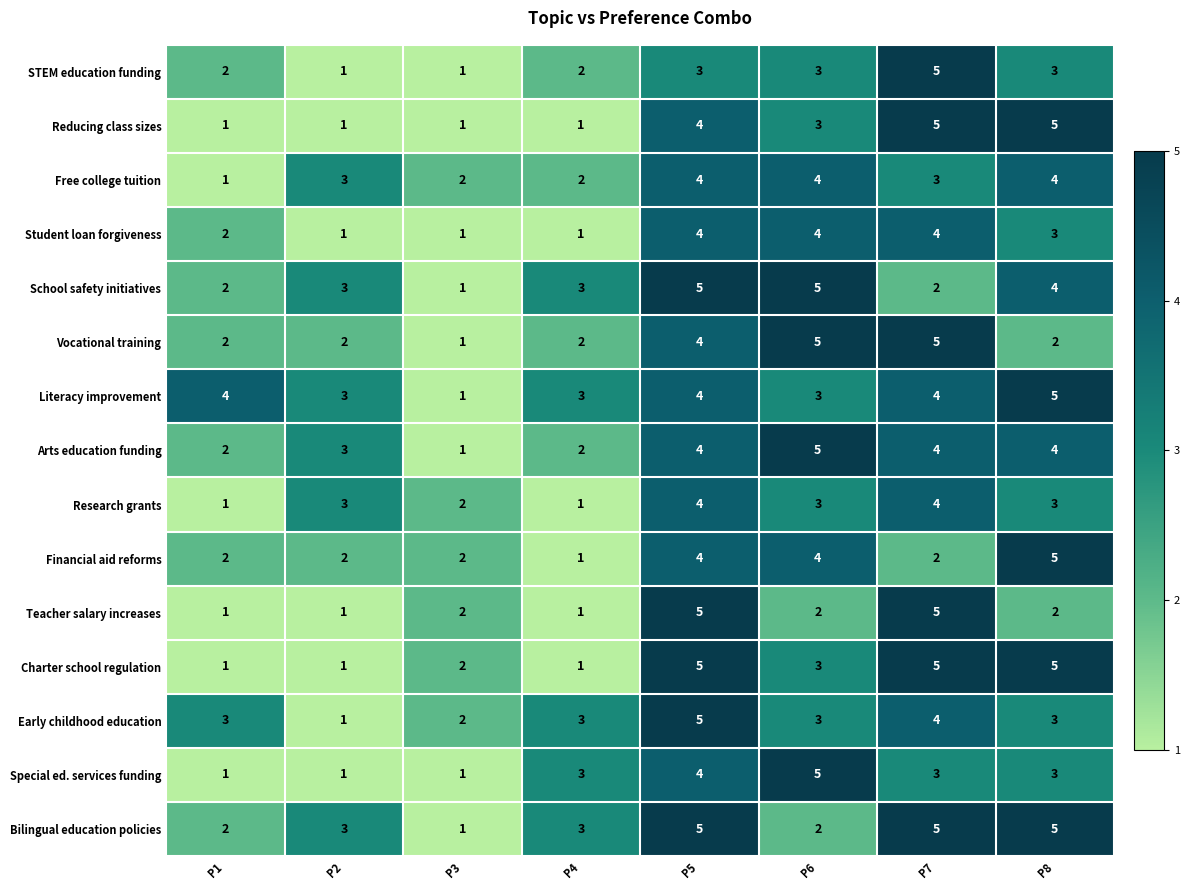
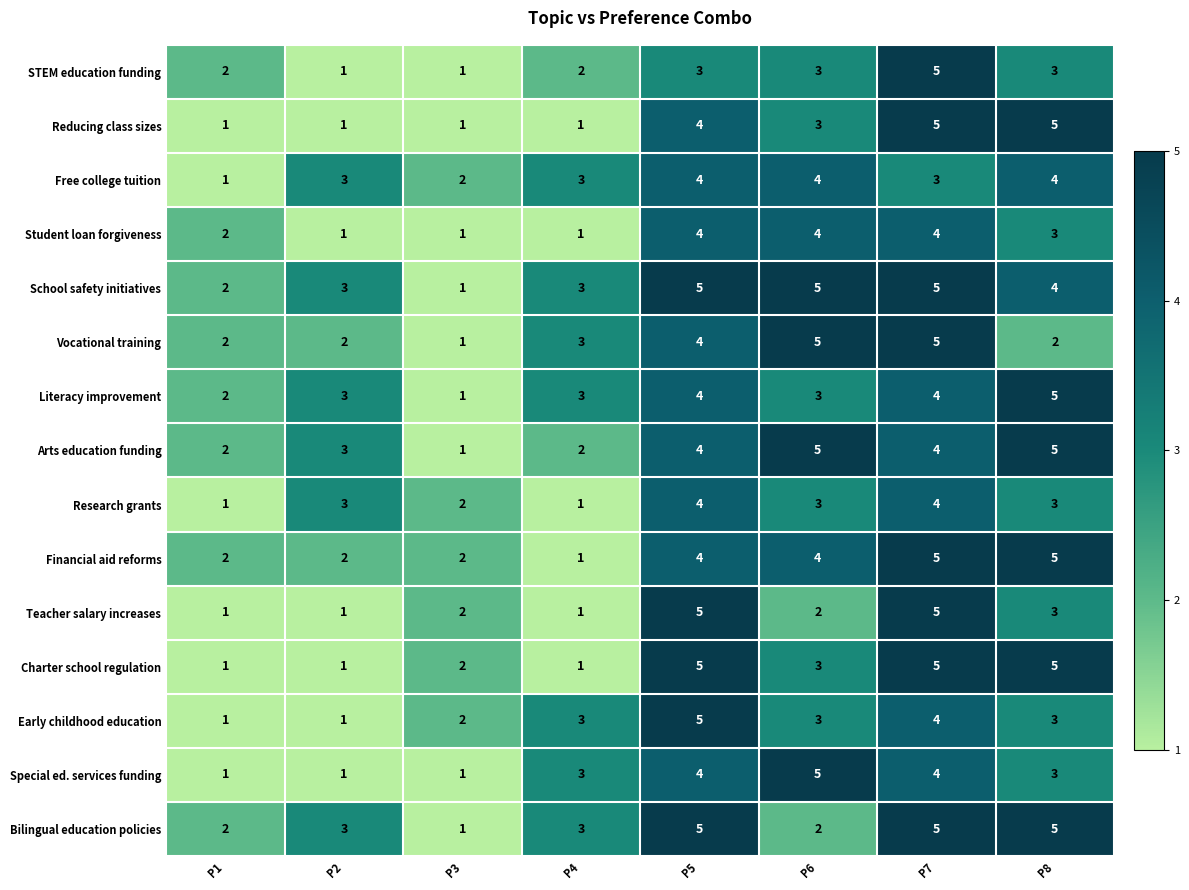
  {
    "STEM education funding": {
      "P1": 2,
      "P2": 1,
      "P3": 1,
      "P4": 2,
      "P5": 3,
      "P6": 3,
      "P7": 5,
      "P8": 3
    },
    "Reducing class sizes": {
      "P1": 1,
      "P2": 1,
      "P3": 1,
      "P4": 1,
      "P5": 4,
      "P6": 3,
      "P7": 5,
      "P8": 5
    },
    "Free college tuition": {
      "P1": 1,
      "P2": 3,
      "P3": 2,
-     "P4": 2,
+     "P4": 3,
      "P5": 4,
      "P6": 4,
      "P7": 3,
      "P8": 4
    },
    "Student loan forgiveness": {
      "P1": 2,
      "P2": 1,
      "P3": 1,
      "P4": 1,
      "P5": 4,
      "P6": 4,
      "P7": 4,
      "P8": 3
    },
    "School safety initiatives": {
      "P1": 2,
      "P2": 3,
      "P3": 1,
      "P4": 3,
      "P5": 5,
      "P6": 5,
-     "P7": 2,
+     "P7": 5,
      "P8": 4
    },
    "Vocational training": {
      "P1": 2,
      "P2": 2,
      "P3": 1,
-     "P4": 2,
+     "P4": 3,
      "P5": 4,
      "P6": 5,
      "P7": 5,
      "P8": 2
    },
    "Literacy improvement": {
-     "P1": 4,
+     "P1": 2,
      "P2": 3,
      "P3": 1,
      "P4": 3,
      "P5": 4,
      "P6": 3,
      "P7": 4,
      "P8": 5
    },
    "Arts education funding": {
      "P1": 2,
      "P2": 3,
      "P3": 1,
      "P4": 2,
      "P5": 4,
      "P6": 5,
      "P7": 4,
-     "P8": 4
+     "P8": 5
    },
    "Research grants": {
      "P1": 1,
      "P2": 3,
      "P3": 2,
      "P4": 1,
      "P5": 4,
      "P6": 3,
      "P7": 4,
      "P8": 3
    },
    "Financial aid reforms": {
      "P1": 2,
      "P2": 2,
      "P3": 2,
      "P4": 1,
      "P5": 4,
      "P6": 4,
-     "P7": 2,
+     "P7": 5,
      "P8": 5
    },
    "Teacher salary increases": {
      "P1": 1,
      "P2": 1,
      "P3": 2,
      "P4": 1,
      "P5": 5,
      "P6": 2,
      "P7": 5,
-     "P8": 2
+     "P8": 3
    },
    "Charter school regulation": {
      "P1": 1,
      "P2": 1,
      "P3": 2,
      "P4": 1,
      "P5": 5,
      "P6": 3,
      "P7": 5,
      "P8": 5
    },
    "Early childhood education": {
-     "P1": 3,
+     "P1": 1,
      "P2": 1,
      "P3": 2,
      "P4": 3,
      "P5": 5,
      "P6": 3,
      "P7": 4,
      "P8": 3
    },
    "Special ed. services funding": {
      "P1": 1,
      "P2": 1,
      "P3": 1,
      "P4": 3,
      "P5": 4,
      "P6": 5,
-     "P7": 3,
+     "P7": 4,
      "P8": 3
    },
    "Bilingual education policies": {
      "P1": 2,
      "P2": 3,
      "P3": 1,
      "P4": 3,
      "P5": 5,
      "P6": 2,
      "P7": 5,
      "P8": 5
    }
  }
